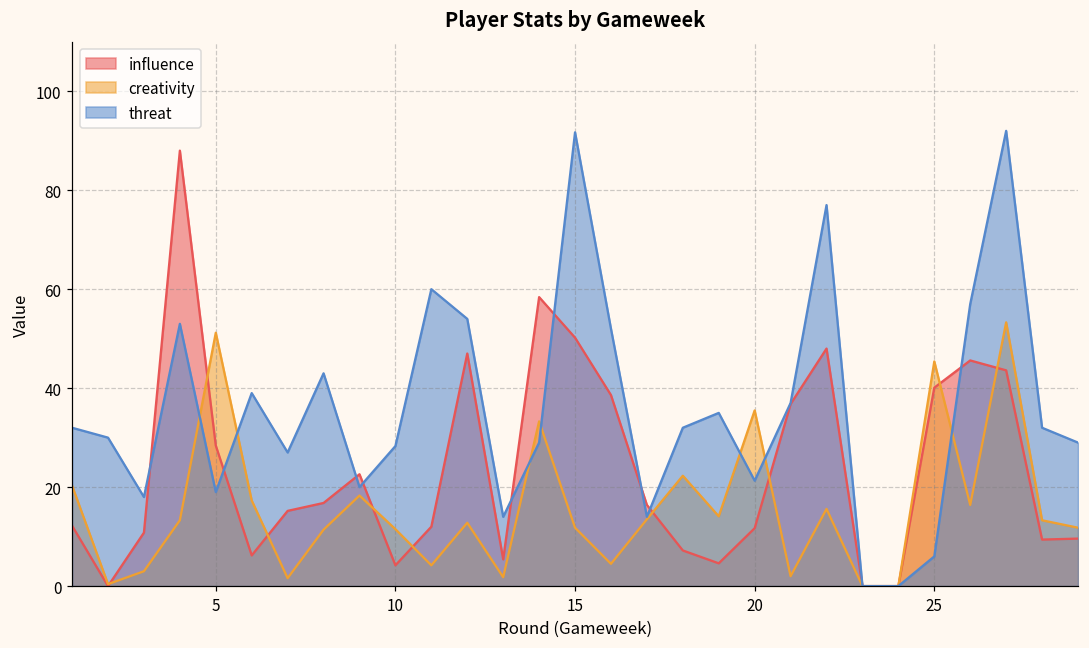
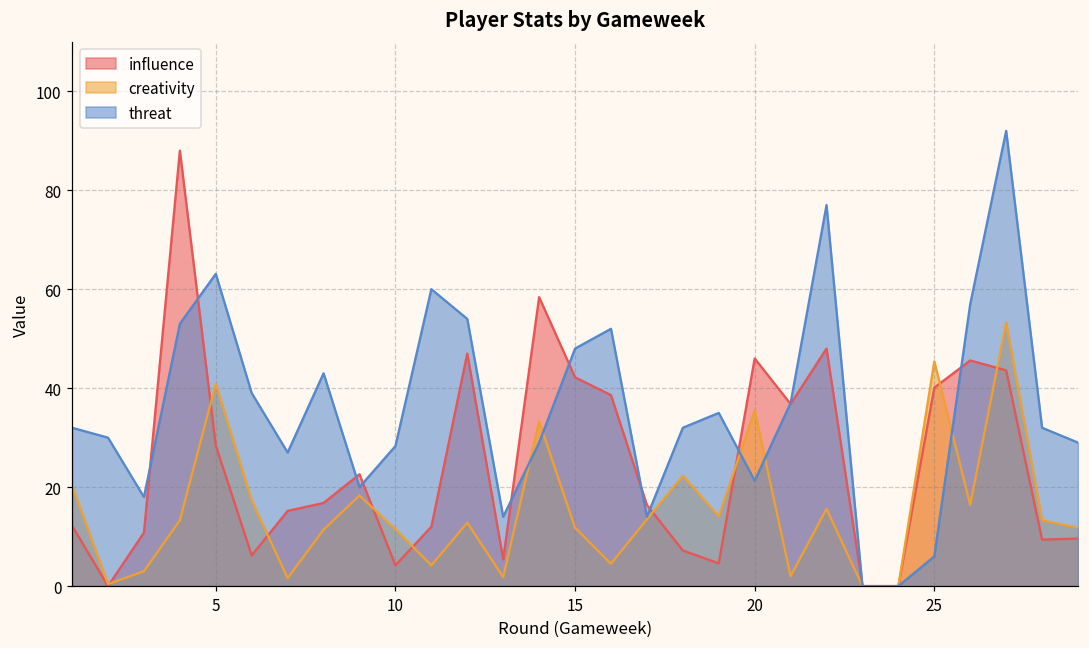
  {
    "influence": {
      "5": 28,
      "10": 4,
-     "15": 50,
-     "20": 12,
+     "15": 42,
+     "20": 46,
      "25": 40
    },
    "creativity": {
-     "5": 51,
+     "5": 41,
      "10": 12,
      "15": 12,
      "20": 36,
      "25": 45
    },
    "threat": {
-     "5": 19,
+     "5": 63,
      "10": 28,
-     "15": 92,
+     "15": 48,
      "20": 21,
      "25": 6
    }
  }
